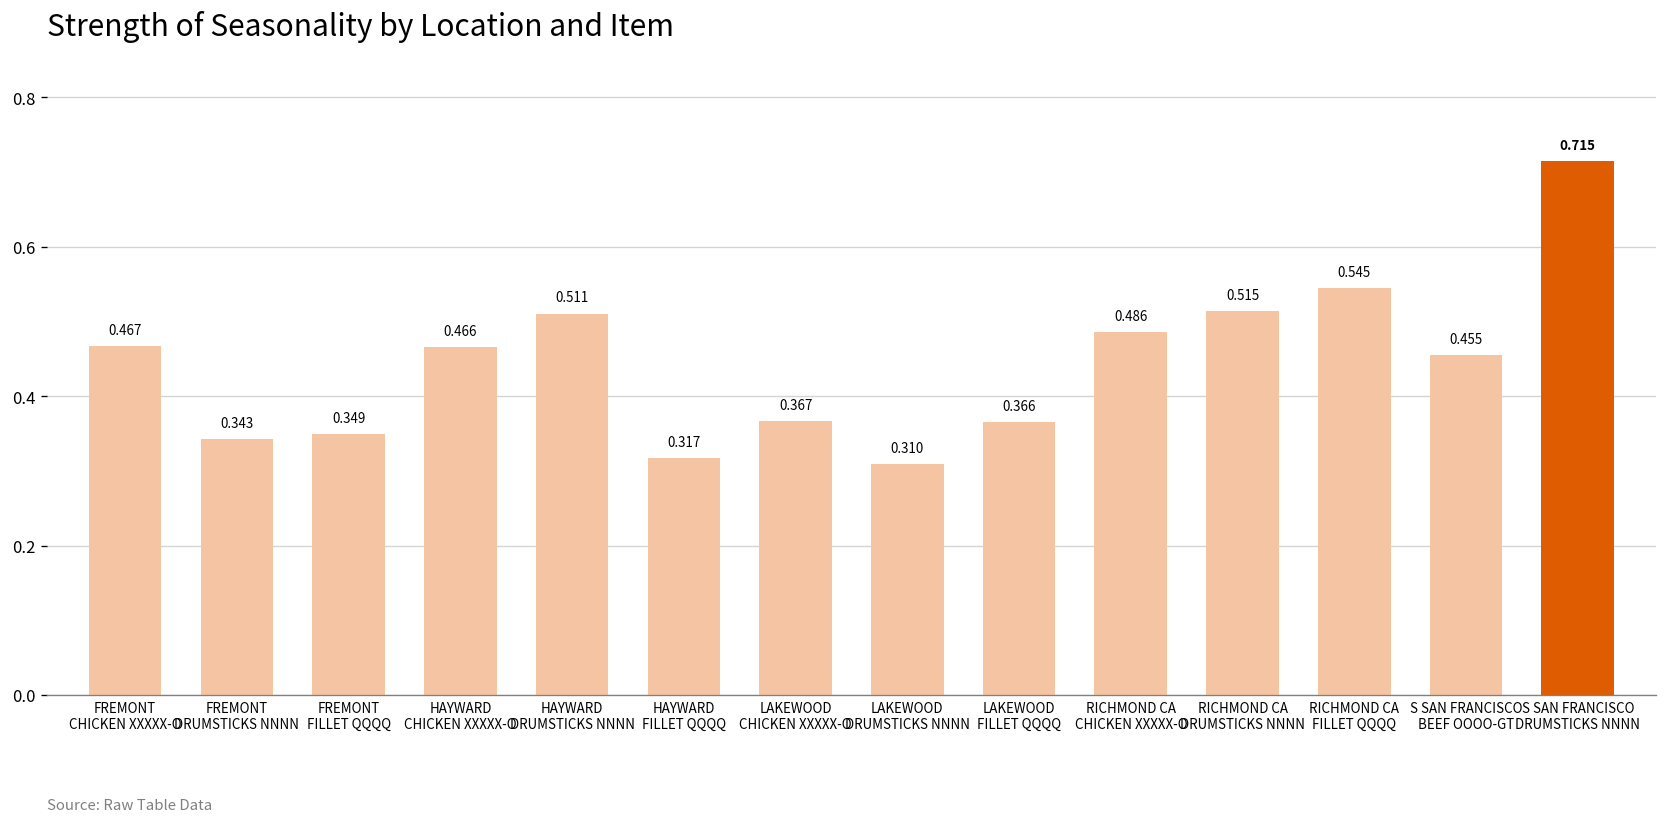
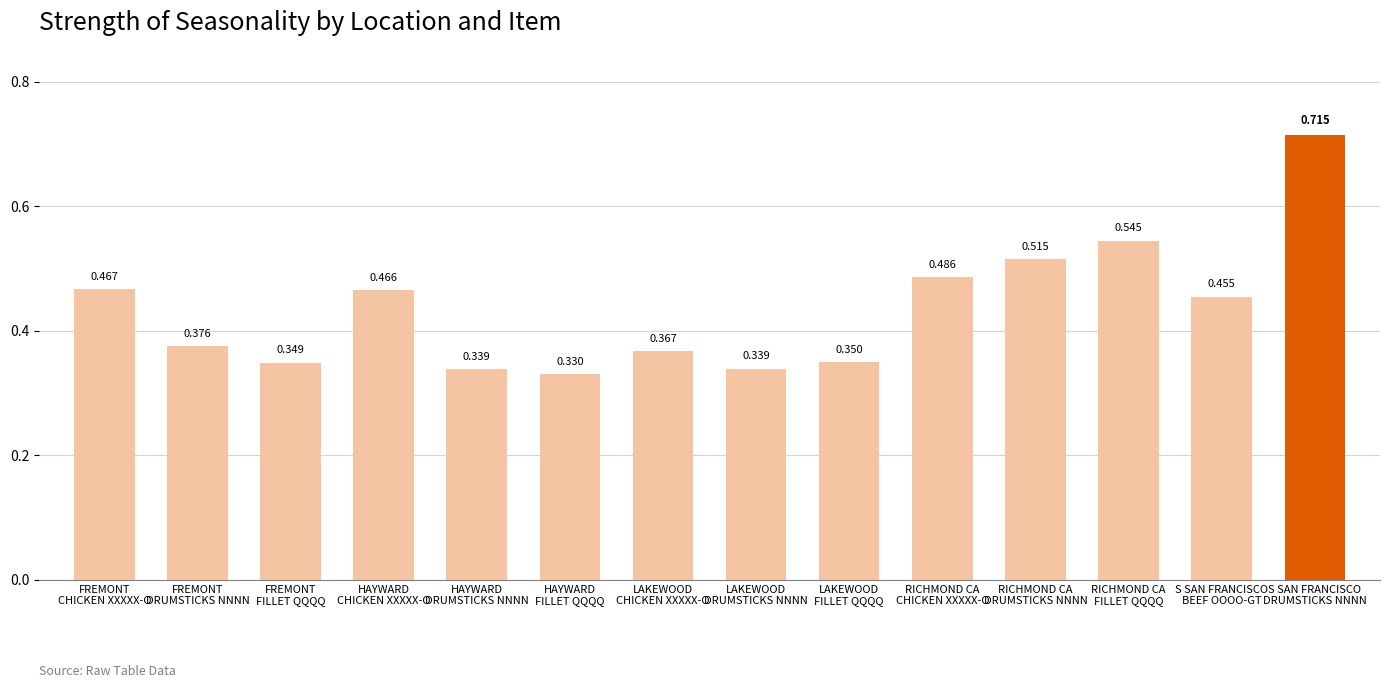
  {
    "FREMONT CHICKEN XXXXX-O": 0.467,
-   "FREMONT DRUMSTICKS NNNN": 0.343,
+   "FREMONT DRUMSTICKS NNNN": 0.376,
    "FREMONT FILLET QQQQ": 0.349,
    "HAYWARD CHICKEN XXXXX-O": 0.466,
-   "HAYWARD DRUMSTICKS NNNN": 0.511,
-   "HAYWARD FILLET QQQQ": 0.317,
+   "HAYWARD DRUMSTICKS NNNN": 0.339,
+   "HAYWARD FILLET QQQQ": 0.330,
    "LAKEWOOD CHICKEN XXXXX-O": 0.367,
-   "LAKEWOOD DRUMSTICKS NNNN": 0.310,
-   "LAKEWOOD FILLET QQQQ": 0.366,
+   "LAKEWOOD DRUMSTICKS NNNN": 0.339,
+   "LAKEWOOD FILLET QQQQ": 0.350,
    "RICHMOND CA CHICKEN XXXXX-O": 0.486,
    "RICHMOND CA DRUMSTICKS NNNN": 0.515,
    "RICHMOND CA FILLET QQQQ": 0.545,
    "S SAN FRANCISCO BEEF OOOO-GT": 0.455,
    "S SAN FRANCISCO DRUMSTICKS NNNN": 0.715
  }
